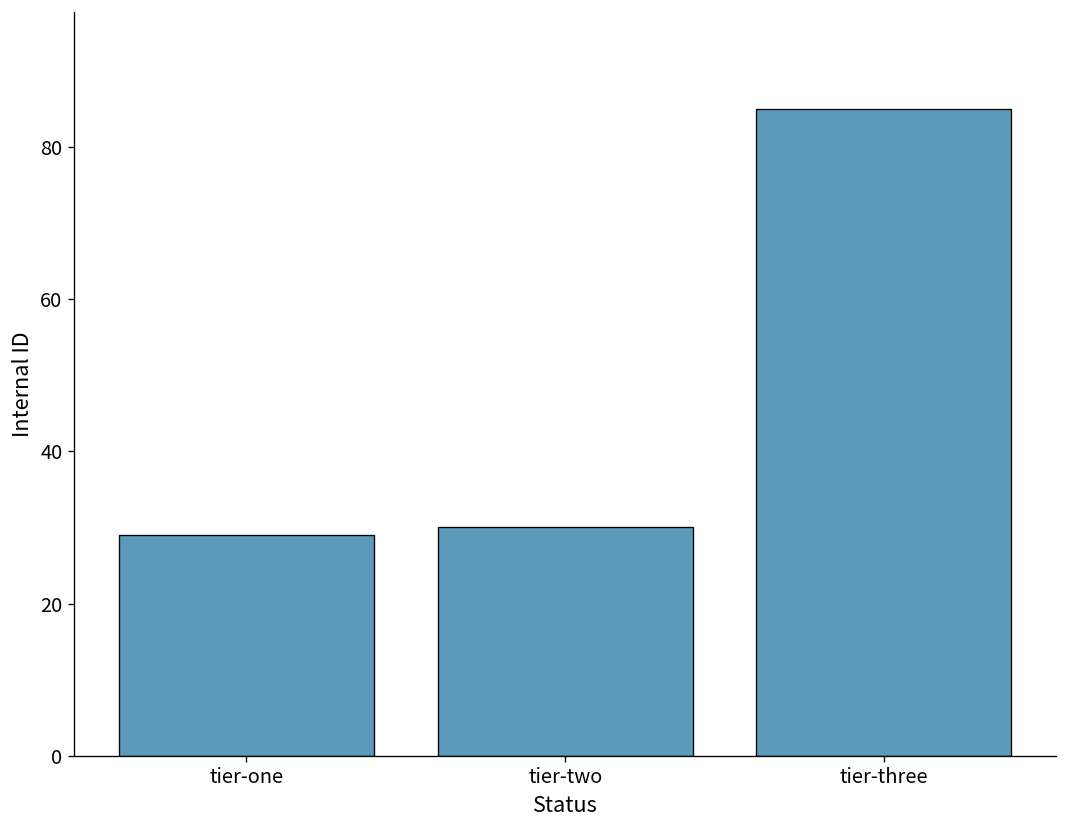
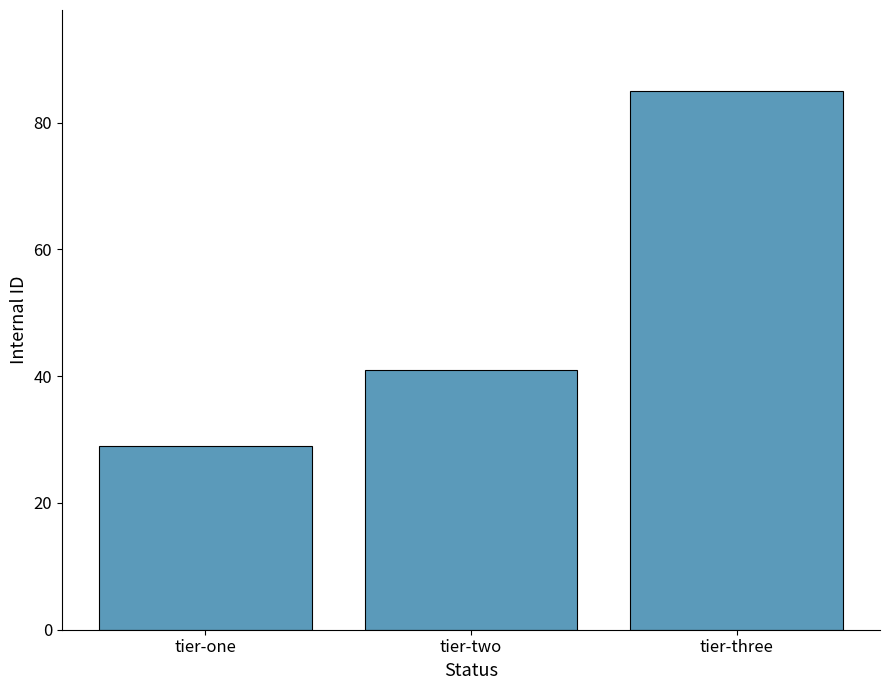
  {
    "tier-one": 29,
-   "tier-two": 30,
+   "tier-two": 41,
    "tier-three": 85
  }
